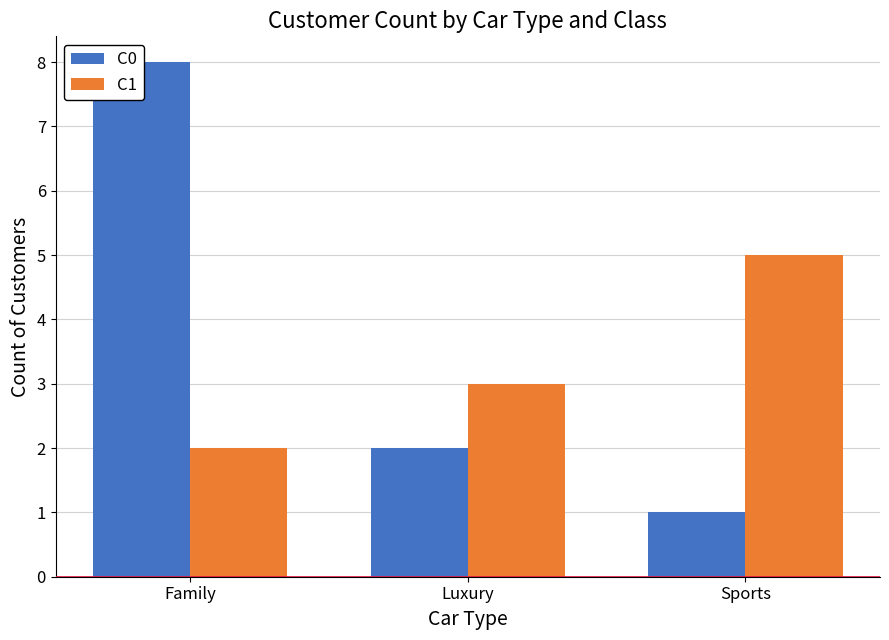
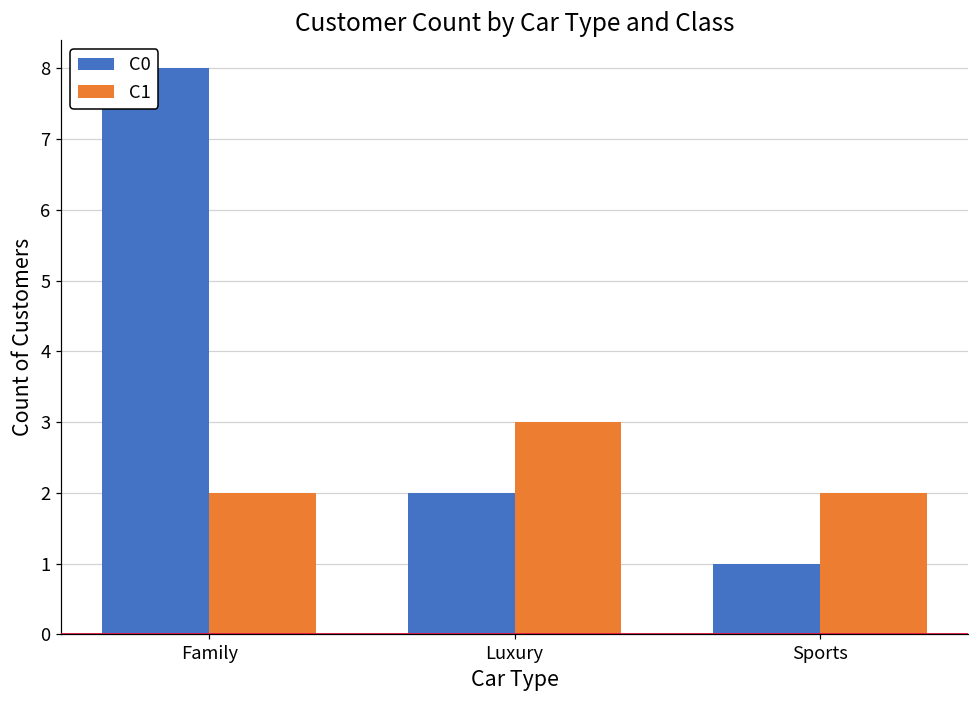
  {
    "C0": {
      "Luxury": 2,
      "Sports": 1
    },
    "C1": {
      "Family": 2,
      "Luxury": 3,
-     "Sports": 5
+     "Sports": 2
    }
  }
